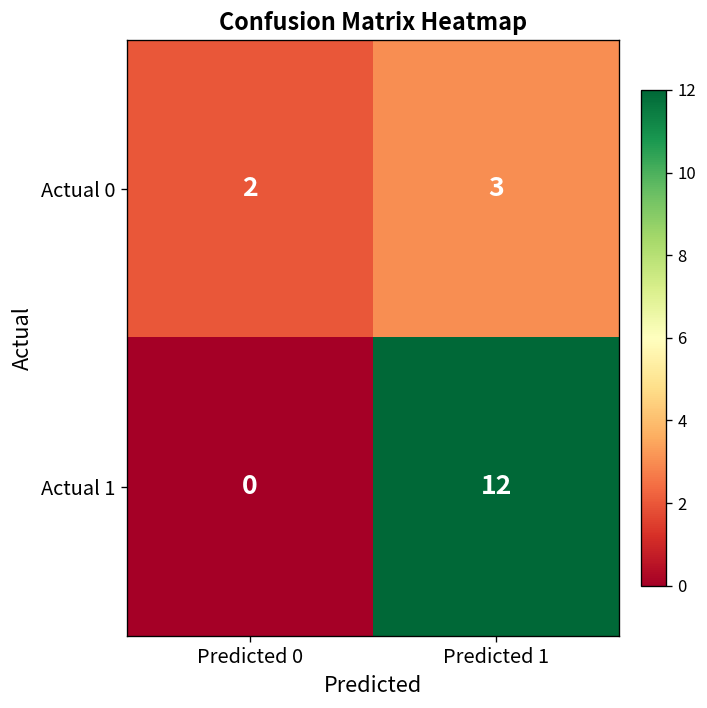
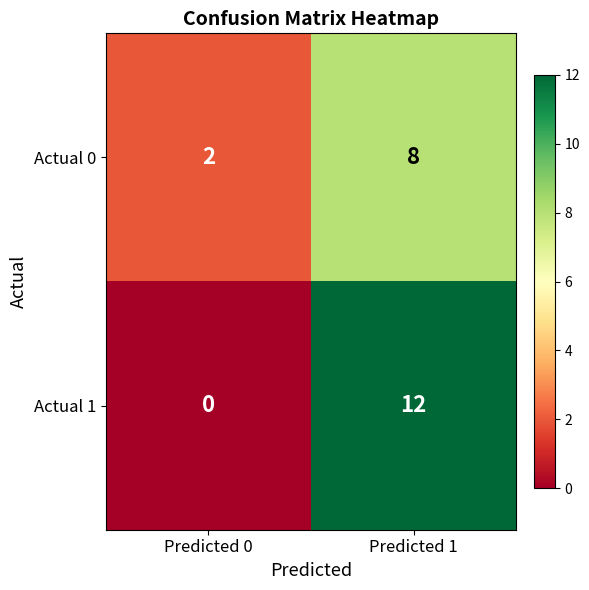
  {
    "Actual 0": {
      "Predicted 0": 2,
-     "Predicted 1": 3
+     "Predicted 1": 8
    },
    "Actual 1": {
      "Predicted 0": 0,
      "Predicted 1": 12
    }
  }
